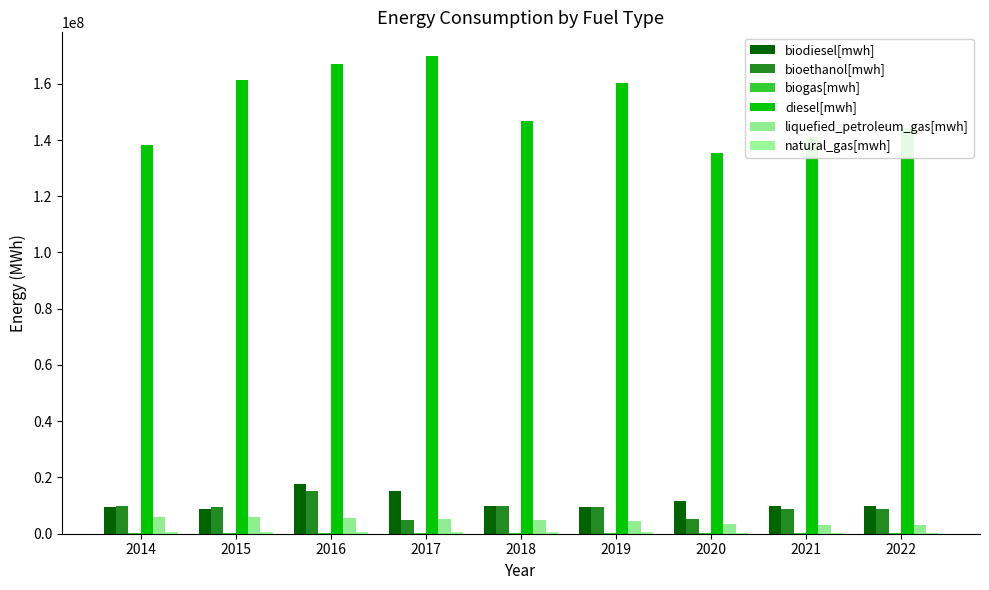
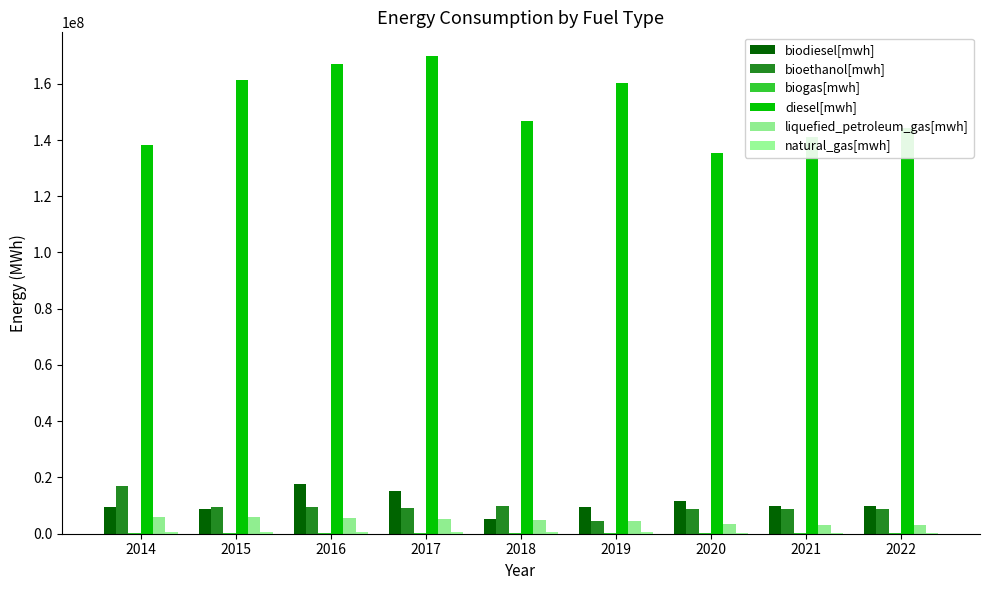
  {
    "biodiesel[mwh]": {
      "2014": 10000000,
      "2015": 9000000,
      "2016": 18000000,
      "2017": 15000000,
-     "2018": 10000000,
+     "2018": 5000000,
      "2019": 10000000,
      "2020": 12000000,
      "2021": 10000000,
      "2022": 10000000
    },
    "bioethanol[mwh]": {
-     "2014": 10000000,
+     "2014": 17000000,
      "2015": 10000000,
-     "2016": 15000000,
-     "2017": 5000000,
+     "2016": 9000000,
+     "2017": 9000000,
      "2018": 10000000,
-     "2019": 9000000,
-     "2020": 5000000,
+     "2019": 4000000,
+     "2020": 9000000,
      "2021": 9000000,
      "2022": 9000000
    },
    "diesel[mwh]": {
      "2014": 138000000,
      "2015": 161000000,
      "2016": 167000000,
      "2017": 170000000,
      "2018": 147000000,
      "2019": 160000000,
      "2020": 135000000
    }
  }
